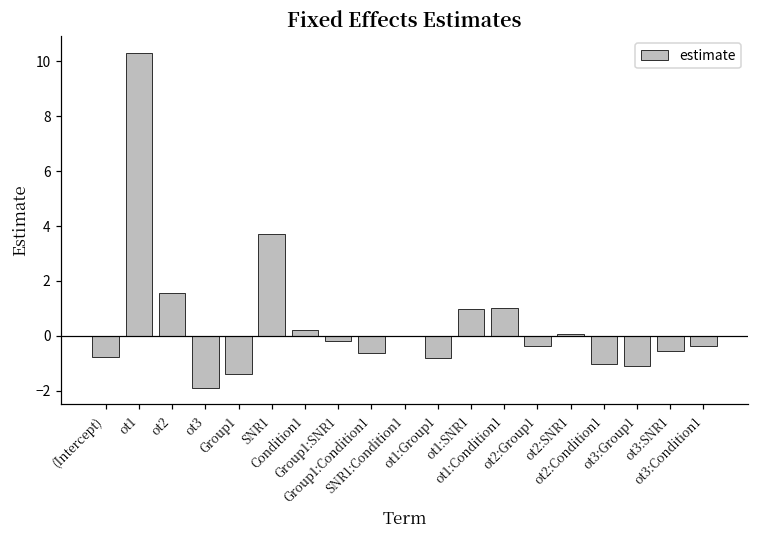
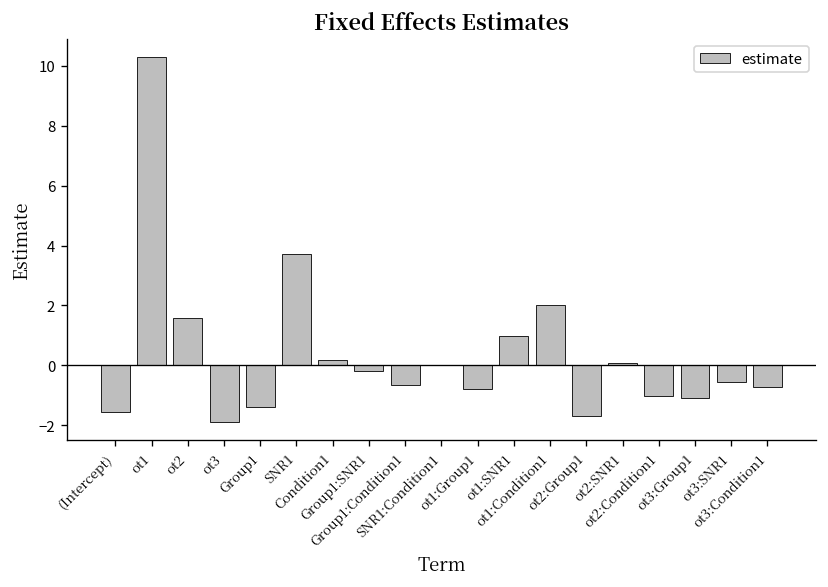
  {
-   "(Intercept)": -0.8,
+   "(Intercept)": -1.6,
    "ot1": 10.3,
    "ot2": 1.6,
    "ot3": -1.9,
    "Group1": -1.4,
    "SNR1": 3.7,
    "Condition1": 0.2,
    "Group1:SNR1": -0.2,
    "Group1:Condition1": -0.6,
    "ot1:Group1": -0.8,
    "ot1:SNR1": 1.0,
-   "ot1:Condition1": 1.0,
-   "ot2:Group1": -0.4,
+   "ot1:Condition1": 2.0,
+   "ot2:Group1": -1.7,
    "ot2:Condition1": -1.0,
    "ot3:Group1": -1.1,
    "ot3:SNR1": -0.6,
-   "ot3:Condition1": -0.4
+   "ot3:Condition1": -0.7
  }
